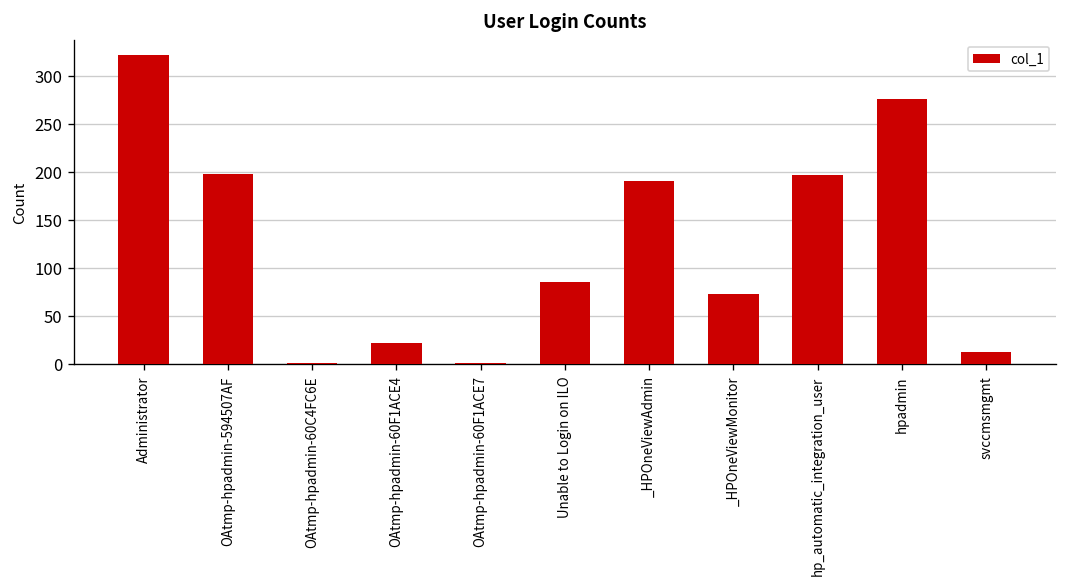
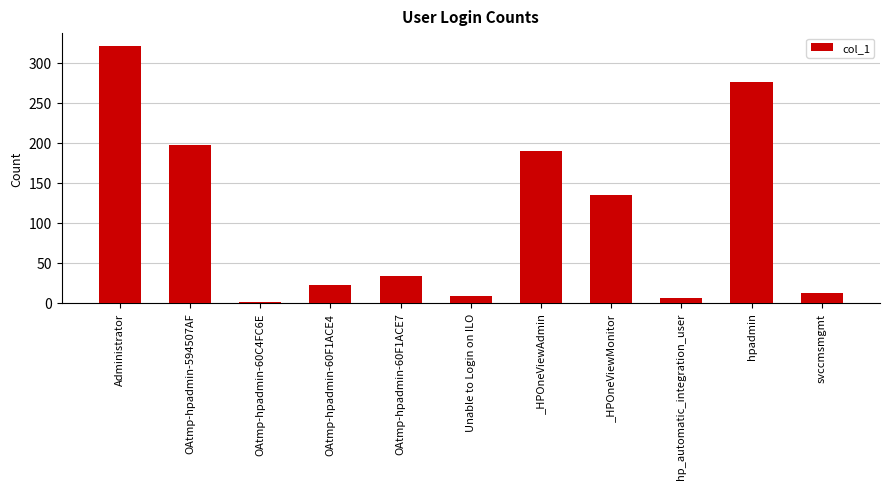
  {
    "Administrator": 320,
    "OAtmp-hpadmin-594507AF": 200,
    "OAtmp-hpadmin-60F1ACE4": 20,
-   "OAtmp-hpadmin-60F1ACE7": 0,
-   "Unable to Login on ILO": 90,
+   "OAtmp-hpadmin-60F1ACE7": 30,
+   "Unable to Login on ILO": 10,
    "_HPOneViewAdmin": 190,
-   "_HPOneViewMonitor": 70,
-   "hp_automatic_integration_user": 200,
+   "_HPOneViewMonitor": 140,
+   "hp_automatic_integration_user": 10,
    "hpadmin": 280,
    "svccmsmgmt": 10
  }
